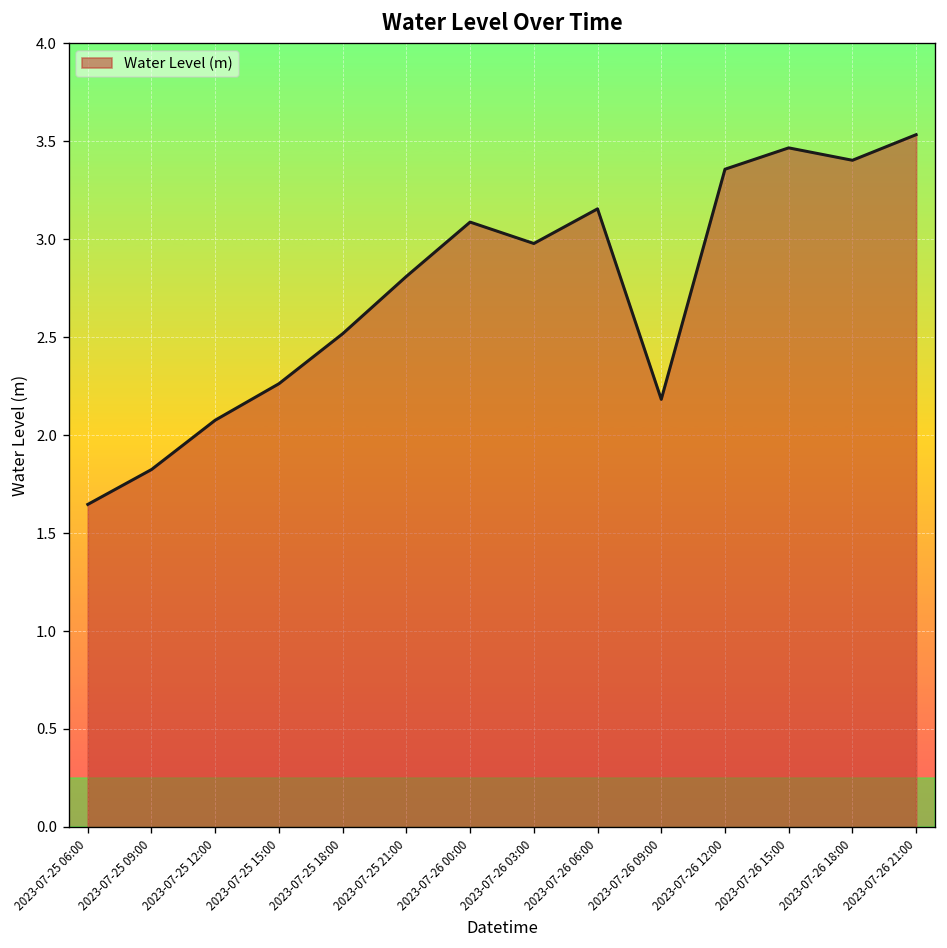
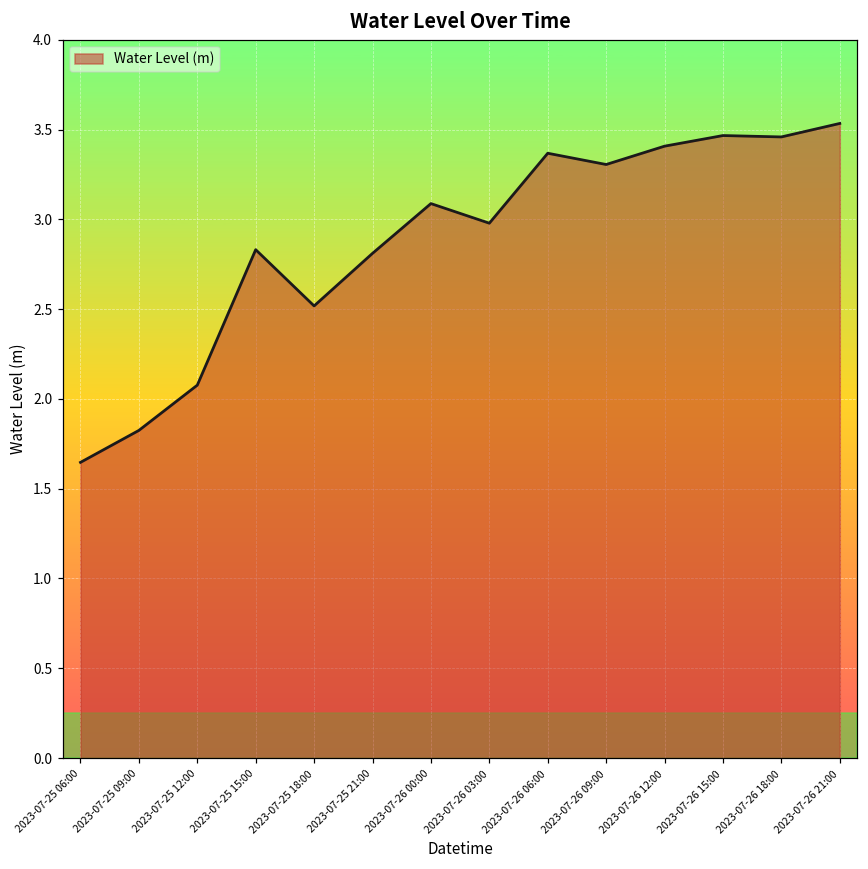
  {
    "2023-07-25 06:00": 1.65,
    "2023-07-25 09:00": 1.82,
    "2023-07-25 12:00": 2.08,
-   "2023-07-25 15:00": 2.26,
+   "2023-07-25 15:00": 2.83,
    "2023-07-25 18:00": 2.52,
    "2023-07-25 21:00": 2.81,
    "2023-07-26 00:00": 3.09,
    "2023-07-26 03:00": 2.98,
-   "2023-07-26 06:00": 3.16,
-   "2023-07-26 09:00": 2.18,
-   "2023-07-26 12:00": 3.36,
+   "2023-07-26 06:00": 3.37,
+   "2023-07-26 09:00": 3.31,
+   "2023-07-26 12:00": 3.41,
    "2023-07-26 15:00": 3.47,
-   "2023-07-26 18:00": 3.40,
+   "2023-07-26 18:00": 3.46,
    "2023-07-26 21:00": 3.53
  }
